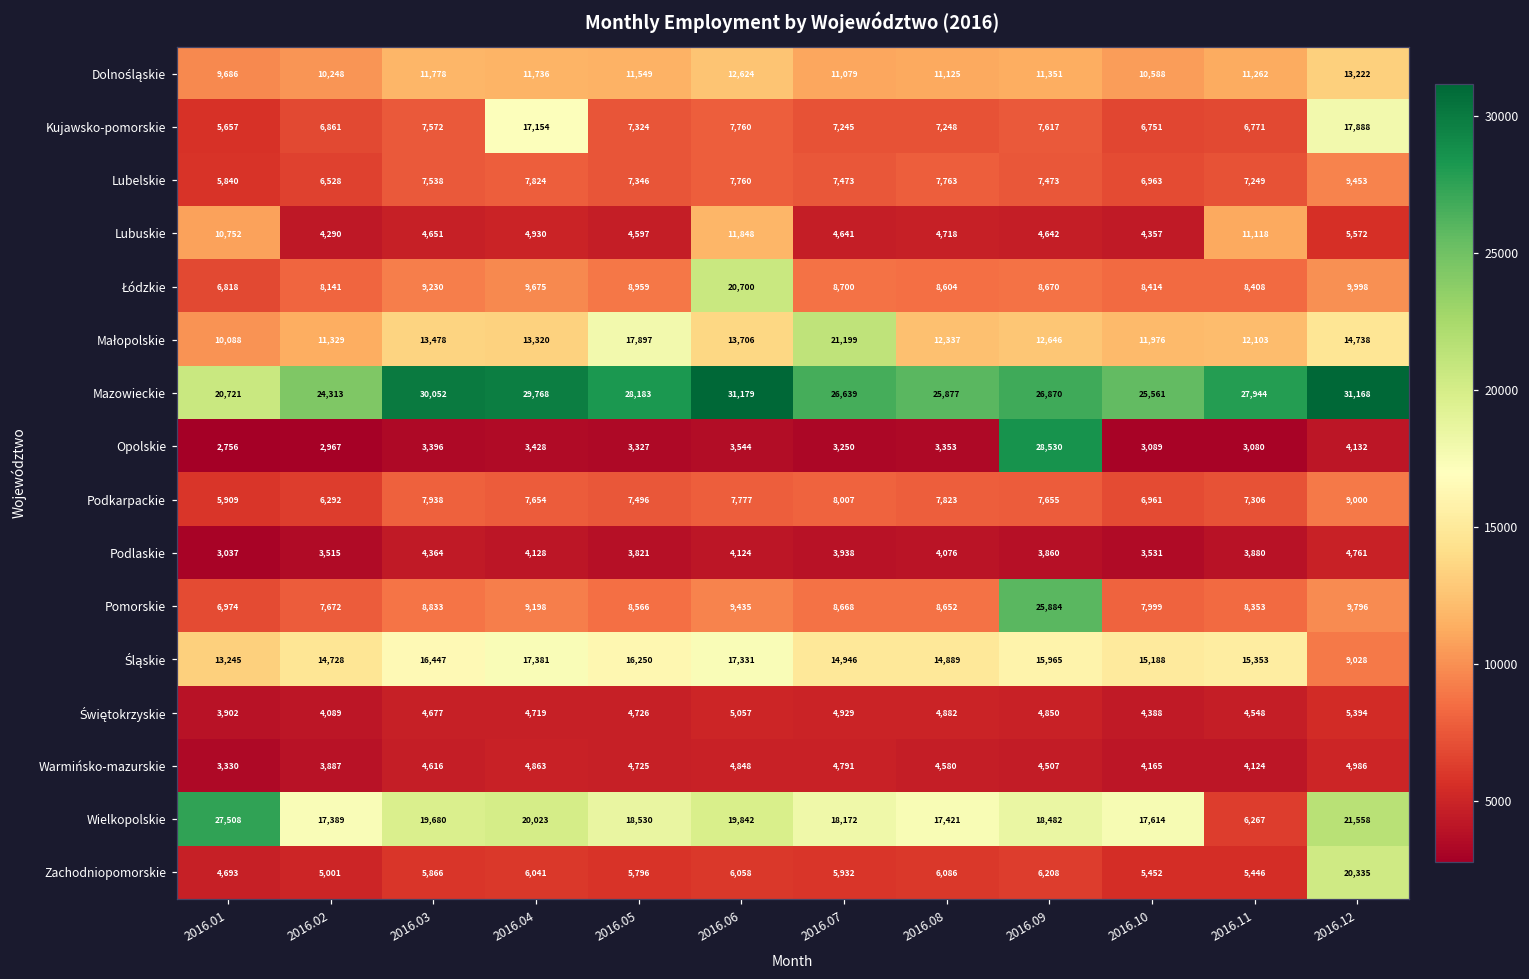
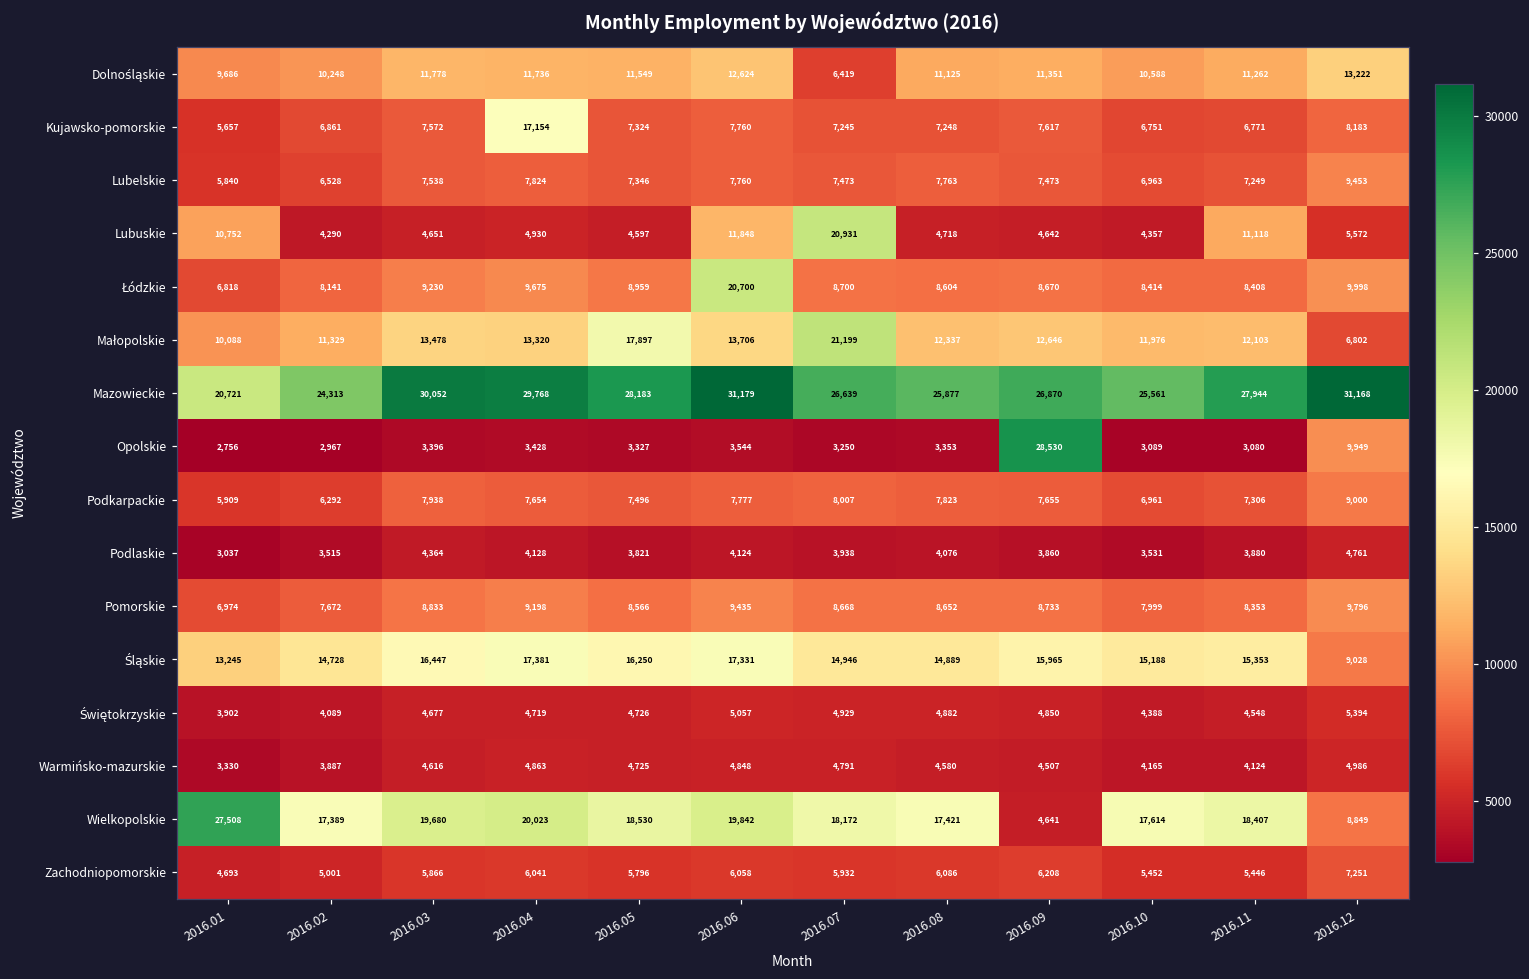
  {
    "Dolnośląskie": {
      "2016.01": "9,686",
      "2016.02": "10,248",
      "2016.03": "11,778",
      "2016.04": "11,736",
      "2016.05": "11,549",
      "2016.06": "12,624",
-     "2016.07": "11,079",
+     "2016.07": "6,419",
      "2016.08": "11,125",
      "2016.09": "11,351",
      "2016.10": "10,588",
      "2016.11": "11,262",
      "2016.12": "13,222"
    },
    "Kujawsko-pomorskie": {
      "2016.01": "5,657",
      "2016.02": "6,861",
      "2016.03": "7,572",
      "2016.04": "17,154",
      "2016.05": "7,324",
      "2016.06": "7,760",
      "2016.07": "7,245",
      "2016.08": "7,248",
      "2016.09": "7,617",
      "2016.10": "6,751",
      "2016.11": "6,771",
-     "2016.12": "17,888"
+     "2016.12": "8,183"
    },
    "Lubelskie": {
      "2016.01": "5,840",
      "2016.02": "6,528",
      "2016.03": "7,538",
      "2016.04": "7,824",
      "2016.05": "7,346",
      "2016.06": "7,760",
      "2016.07": "7,473",
      "2016.08": "7,763",
      "2016.09": "7,473",
      "2016.10": "6,963",
      "2016.11": "7,249",
      "2016.12": "9,453"
    },
    "Lubuskie": {
      "2016.01": "10,752",
      "2016.02": "4,290",
      "2016.03": "4,651",
      "2016.04": "4,930",
      "2016.05": "4,597",
      "2016.06": "11,848",
-     "2016.07": "4,641",
+     "2016.07": "20,931",
      "2016.08": "4,718",
      "2016.09": "4,642",
      "2016.10": "4,357",
      "2016.11": "11,118",
      "2016.12": "5,572"
    },
    "Łódzkie": {
      "2016.01": "6,818",
      "2016.02": "8,141",
      "2016.03": "9,230",
      "2016.04": "9,675",
      "2016.05": "8,959",
      "2016.06": "20,700",
      "2016.07": "8,700",
      "2016.08": "8,604",
      "2016.09": "8,670",
      "2016.10": "8,414",
      "2016.11": "8,408",
      "2016.12": "9,998"
    },
    "Małopolskie": {
      "2016.01": "10,088",
      "2016.02": "11,329",
      "2016.03": "13,478",
      "2016.04": "13,320",
      "2016.05": "17,897",
      "2016.06": "13,706",
      "2016.07": "21,199",
      "2016.08": "12,337",
      "2016.09": "12,646",
      "2016.10": "11,976",
      "2016.11": "12,103",
-     "2016.12": "14,738"
+     "2016.12": "6,802"
    },
    "Mazowieckie": {
      "2016.01": "20,721",
      "2016.02": "24,313",
      "2016.03": "30,052",
      "2016.04": "29,768",
      "2016.05": "28,183",
      "2016.06": "31,179",
      "2016.07": "26,639",
      "2016.08": "25,877",
      "2016.09": "26,870",
      "2016.10": "25,561",
      "2016.11": "27,944",
      "2016.12": "31,168"
    },
    "Opolskie": {
      "2016.01": "2,756",
      "2016.02": "2,967",
      "2016.03": "3,396",
      "2016.04": "3,428",
      "2016.05": "3,327",
      "2016.06": "3,544",
      "2016.07": "3,250",
      "2016.08": "3,353",
      "2016.09": "28,530",
      "2016.10": "3,089",
      "2016.11": "3,080",
-     "2016.12": "4,132"
+     "2016.12": "9,949"
    },
    "Podkarpackie": {
      "2016.01": "5,909",
      "2016.02": "6,292",
      "2016.03": "7,938",
      "2016.04": "7,654",
      "2016.05": "7,496",
      "2016.06": "7,777",
      "2016.07": "8,007",
      "2016.08": "7,823",
      "2016.09": "7,655",
      "2016.10": "6,961",
      "2016.11": "7,306",
      "2016.12": "9,000"
    },
    "Podlaskie": {
      "2016.01": "3,037",
      "2016.02": "3,515",
      "2016.03": "4,364",
      "2016.04": "4,128",
      "2016.05": "3,821",
      "2016.06": "4,124",
      "2016.07": "3,938",
      "2016.08": "4,076",
      "2016.09": "3,860",
      "2016.10": "3,531",
      "2016.11": "3,880",
      "2016.12": "4,761"
    },
    "Pomorskie": {
      "2016.01": "6,974",
      "2016.02": "7,672",
      "2016.03": "8,833",
      "2016.04": "9,198",
      "2016.05": "8,566",
      "2016.06": "9,435",
      "2016.07": "8,668",
      "2016.08": "8,652",
-     "2016.09": "25,884",
+     "2016.09": "8,733",
      "2016.10": "7,999",
      "2016.11": "8,353",
      "2016.12": "9,796"
    },
    "Śląskie": {
      "2016.01": "13,245",
      "2016.02": "14,728",
      "2016.03": "16,447",
      "2016.04": "17,381",
      "2016.05": "16,250",
      "2016.06": "17,331",
      "2016.07": "14,946",
      "2016.08": "14,889",
      "2016.09": "15,965",
      "2016.10": "15,188",
      "2016.11": "15,353",
      "2016.12": "9,028"
    },
    "Świętokrzyskie": {
      "2016.01": "3,902",
      "2016.02": "4,089",
      "2016.03": "4,677",
      "2016.04": "4,719",
      "2016.05": "4,726",
      "2016.06": "5,057",
      "2016.07": "4,929",
      "2016.08": "4,882",
      "2016.09": "4,850",
      "2016.10": "4,388",
      "2016.11": "4,548",
      "2016.12": "5,394"
    },
    "Warmińsko-mazurskie": {
      "2016.01": "3,330",
      "2016.02": "3,887",
      "2016.03": "4,616",
      "2016.04": "4,863",
      "2016.05": "4,725",
      "2016.06": "4,848",
      "2016.07": "4,791",
      "2016.08": "4,580",
      "2016.09": "4,507",
      "2016.10": "4,165",
      "2016.11": "4,124",
      "2016.12": "4,986"
    },
    "Wielkopolskie": {
      "2016.01": "27,508",
      "2016.02": "17,389",
      "2016.03": "19,680",
      "2016.04": "20,023",
      "2016.05": "18,530",
      "2016.06": "19,842",
      "2016.07": "18,172",
      "2016.08": "17,421",
-     "2016.09": "18,482",
+     "2016.09": "4,641",
      "2016.10": "17,614",
-     "2016.11": "6,267",
-     "2016.12": "21,558"
+     "2016.11": "18,407",
+     "2016.12": "8,849"
    },
    "Zachodniopomorskie": {
      "2016.01": "4,693",
      "2016.02": "5,001",
      "2016.03": "5,866",
      "2016.04": "6,041",
      "2016.05": "5,796",
      "2016.06": "6,058",
      "2016.07": "5,932",
      "2016.08": "6,086",
      "2016.09": "6,208",
      "2016.10": "5,452",
      "2016.11": "5,446",
-     "2016.12": "20,335"
+     "2016.12": "7,251"
    }
  }
